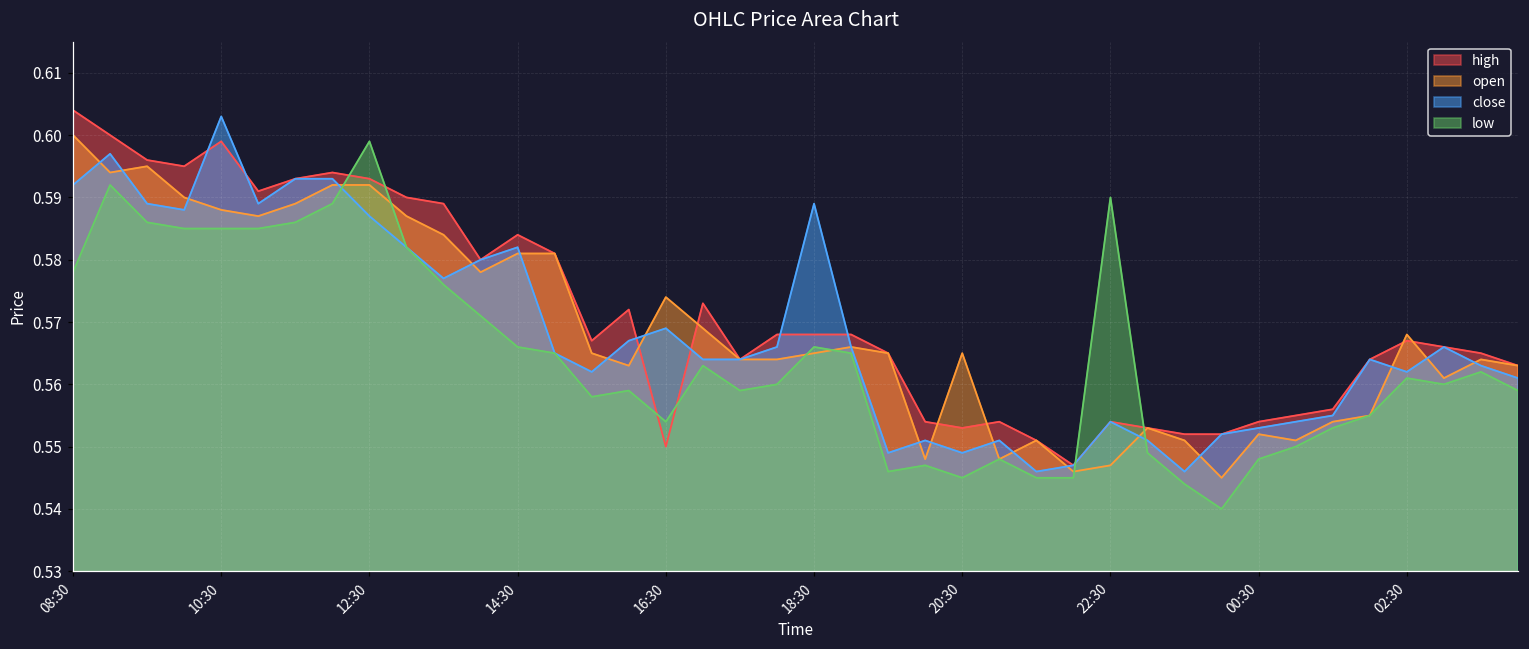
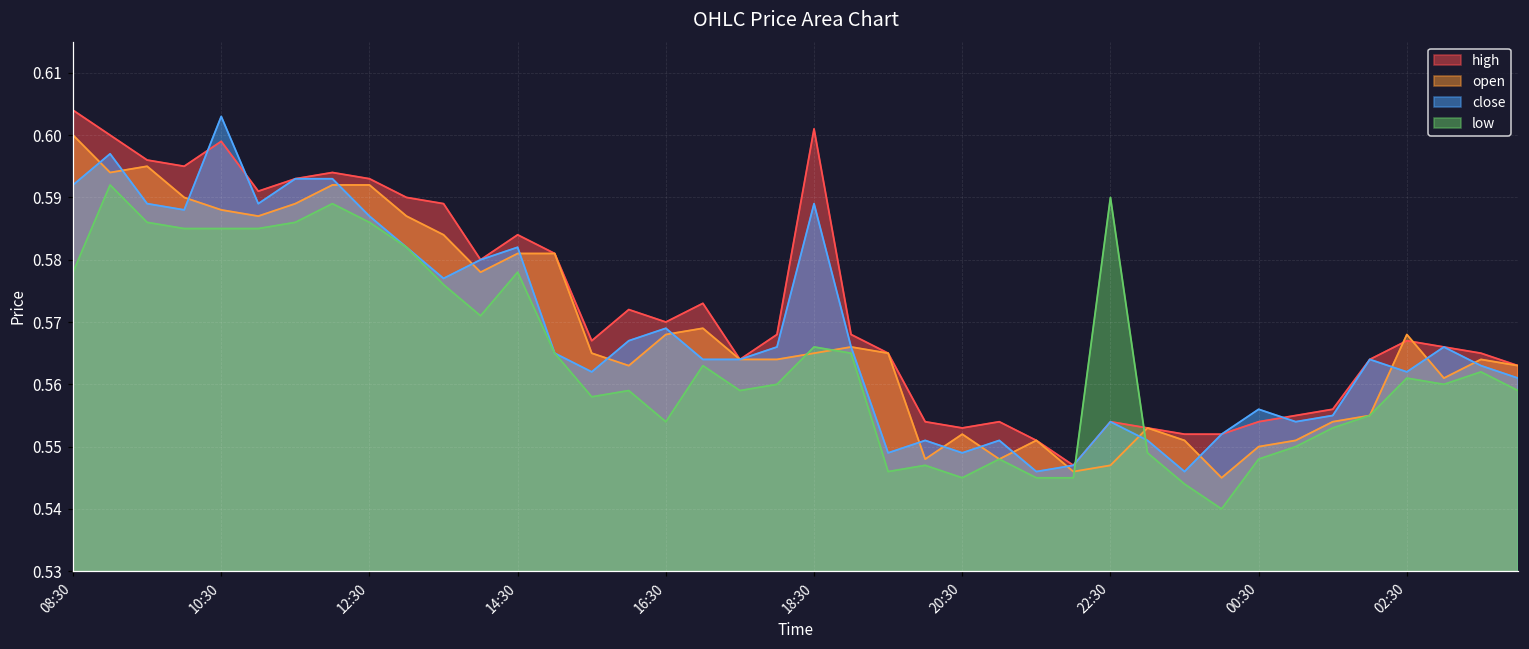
  {
    "high": {
      "08:30": 0.604,
      "10:30": 0.599,
      "12:30": 0.593,
      "14:30": 0.584,
-     "16:30": 0.55,
-     "18:30": 0.568,
+     "16:30": 0.57,
+     "18:30": 0.601,
      "20:30": 0.553,
      "00:30": 0.554,
      "02:30": 0.567
    },
    "open": {
      "08:30": 0.600,
      "10:30": 0.588,
      "12:30": 0.592,
      "14:30": 0.581,
-     "16:30": 0.574,
+     "16:30": 0.568,
      "18:30": 0.565,
-     "20:30": 0.565,
+     "20:30": 0.552,
      "22:30": 0.547,
-     "00:30": 0.552,
+     "00:30": 0.550,
      "02:30": 0.568
    },
    "close": {
      "08:30": 0.592,
      "10:30": 0.603,
      "12:30": 0.587,
      "14:30": 0.582,
      "16:30": 0.569,
      "18:30": 0.589,
      "20:30": 0.549,
-     "00:30": 0.553,
+     "00:30": 0.556,
      "02:30": 0.562
    },
    "low": {
      "08:30": 0.578,
      "10:30": 0.585,
-     "12:30": 0.599,
-     "14:30": 0.566,
+     "12:30": 0.586,
+     "14:30": 0.578,
      "16:30": 0.554,
      "18:30": 0.566,
      "20:30": 0.545,
      "22:30": 0.590,
      "00:30": 0.548,
      "02:30": 0.561
    }
  }
